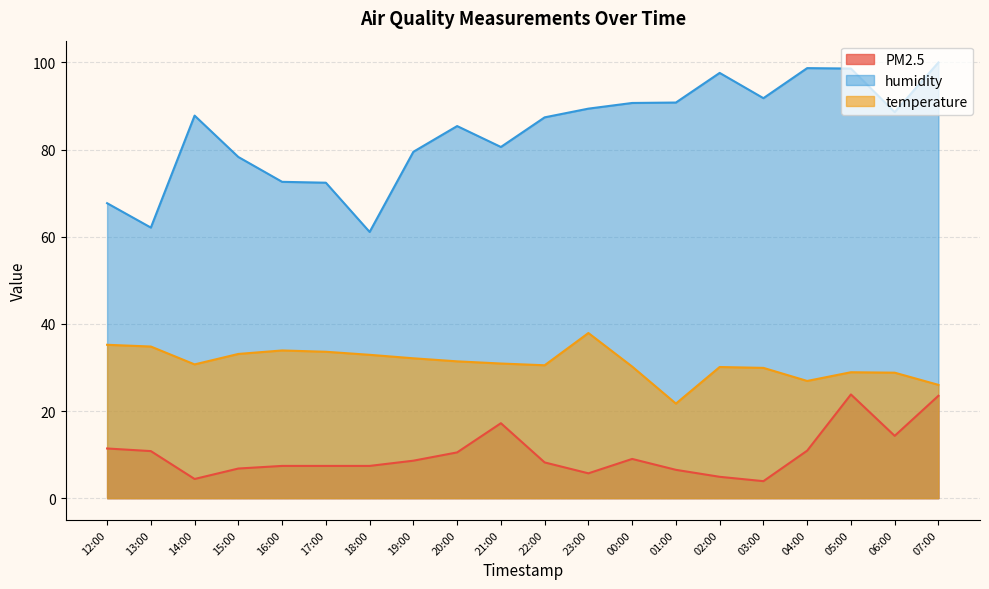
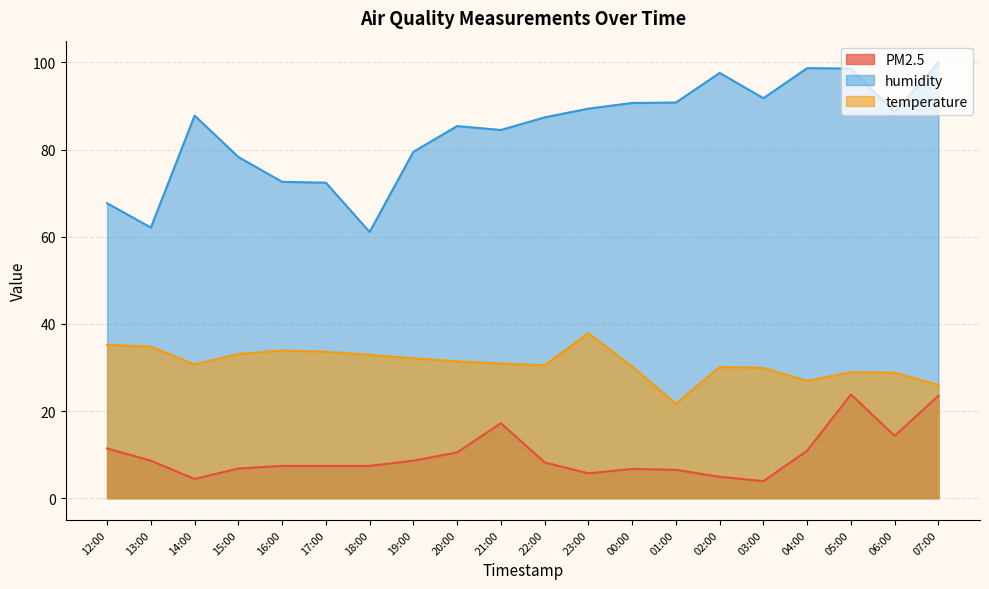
  {
    "PM2.5": {
      "12:00": 11,
-     "13:00": 11,
+     "13:00": 9,
      "14:00": 4,
      "15:00": 7,
      "16:00": 7,
      "17:00": 7,
      "18:00": 7,
      "19:00": 9,
      "20:00": 11,
      "21:00": 17,
      "22:00": 8,
      "23:00": 6,
-     "00:00": 9,
+     "00:00": 7,
      "01:00": 7,
      "02:00": 5,
      "03:00": 4,
      "04:00": 11,
      "05:00": 24,
      "06:00": 14,
      "07:00": 24
    },
    "humidity": {
      "12:00": 68,
      "13:00": 62,
      "14:00": 88,
      "15:00": 78,
      "16:00": 73,
      "17:00": 72,
      "18:00": 61,
      "19:00": 80,
      "20:00": 85,
-     "21:00": 81,
+     "21:00": 85,
      "22:00": 87,
      "23:00": 89,
      "00:00": 91,
      "01:00": 91,
      "02:00": 98,
      "03:00": 92,
      "04:00": 99
    },
    "temperature": {
      "12:00": 35,
      "13:00": 35,
      "14:00": 31,
      "15:00": 33,
      "16:00": 34,
      "17:00": 34,
      "18:00": 33,
      "19:00": 32,
      "20:00": 31,
      "21:00": 31,
      "22:00": 31,
      "23:00": 38,
      "00:00": 30,
      "01:00": 22,
      "02:00": 30,
      "03:00": 30,
      "04:00": 27,
      "05:00": 29,
      "06:00": 29,
      "07:00": 26
    }
  }
